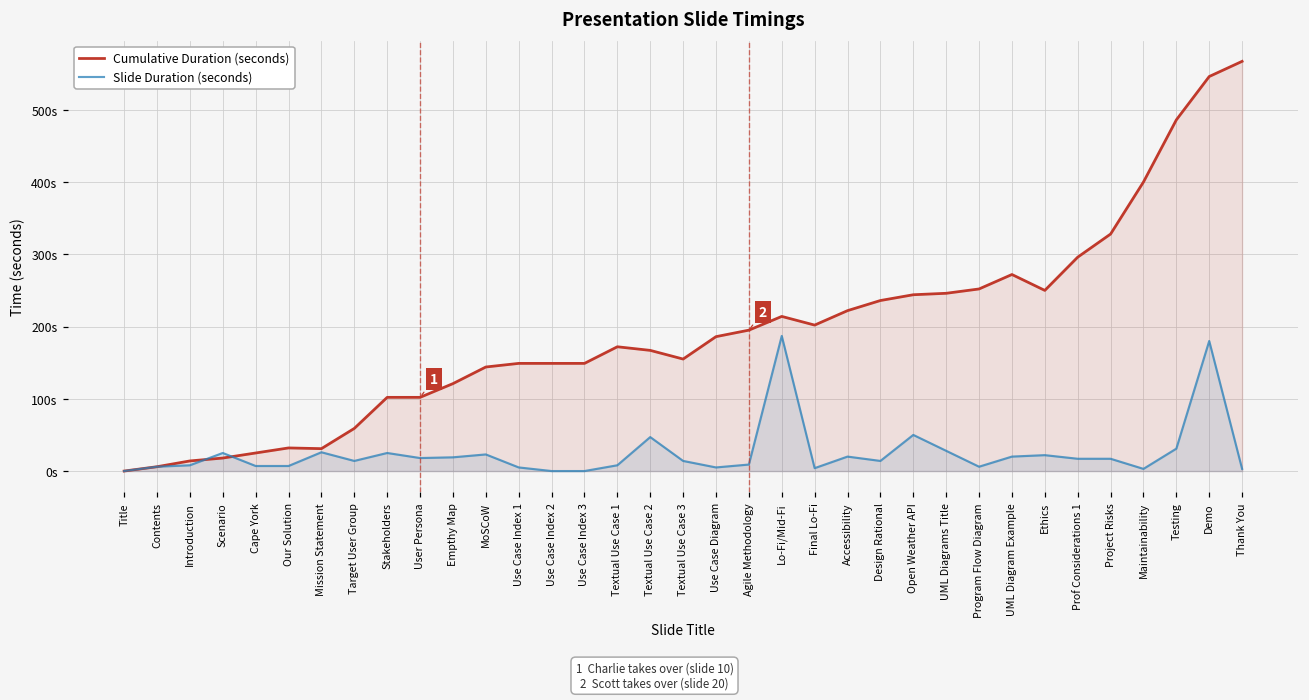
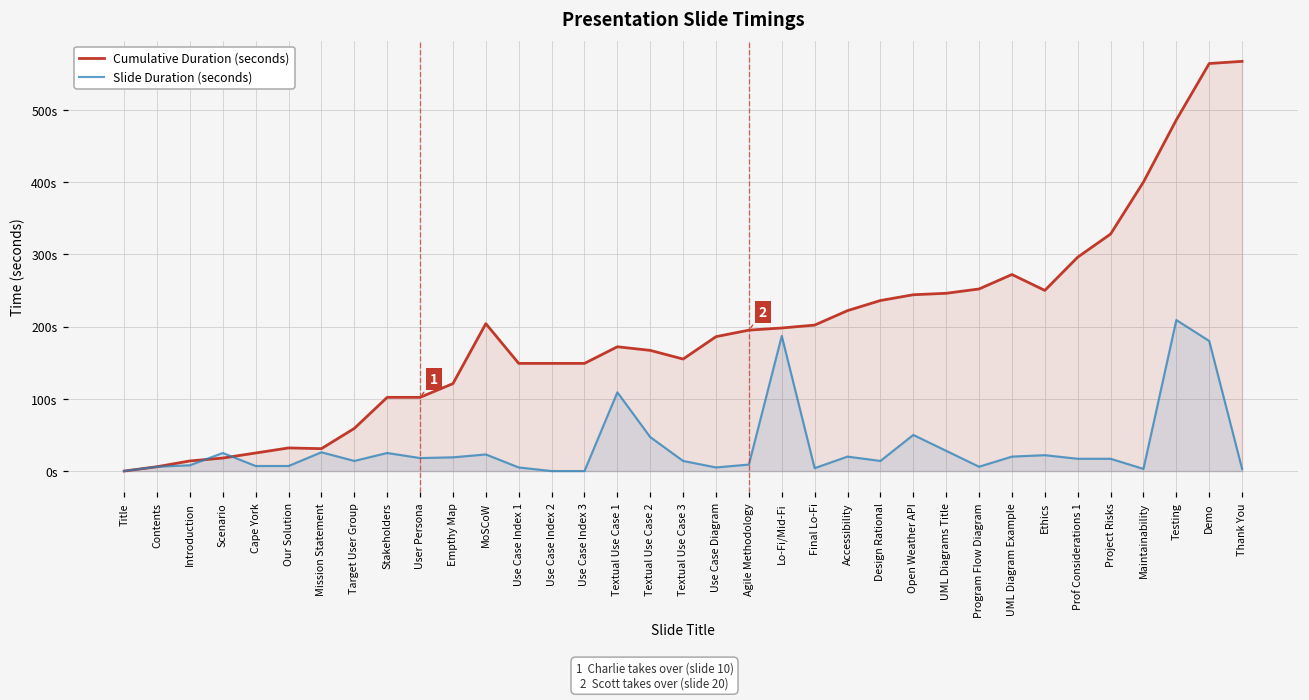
  {
    "Cumulative Duration (seconds)": {
      "Introduction": "10s",
      "Scenario": "20s",
      "Cape York": "30s",
      "Our Solution": "30s",
      "Mission Statement": "30s",
      "Target User Group": "60s",
      "Stakeholders": "100s",
      "Empthy Map": "120s",
-     "MoSCoW": "140s",
+     "MoSCoW": "200s",
      "Use Case Index 1": "150s",
      "Use Case Index 2": "150s",
      "Use Case Index 3": "150s",
      "Textual Use Case 1": "170s",
      "Textual Use Case 2": "170s",
      "Textual Use Case 3": "160s",
      "Use Case Diagram": "190s",
-     "Lo-Fi/Mid-Fi": "210s",
+     "Lo-Fi/Mid-Fi": "200s",
      "Final Lo-Fi": "200s",
      "Accessibility": "220s",
      "Design Rational": "240s",
      "Open Weather API": "240s",
      "UML Diagrams Title": "250s",
      "Program Flow Diagram": "250s",
      "UML Diagram Example": "270s",
      "Ethics": "250s",
      "Prof Considerations 1": "300s",
      "Project Risks": "330s",
      "Maintainability": "400s",
      "Testing": "490s",
-     "Demo": "550s",
+     "Demo": "560s",
      "Thank You": "570s"
    },
    "Slide Duration (seconds)": {
      "Introduction": "10s",
      "Scenario": "30s",
      "Cape York": "10s",
      "Our Solution": "10s",
      "Mission Statement": "30s",
      "Target User Group": "10s",
      "Stakeholders": "30s",
      "User Persona": "20s",
      "Empthy Map": "20s",
      "MoSCoW": "20s",
      "Use Case Index 1": "10s",
      "Use Case Index 2": "0s",
      "Use Case Index 3": "0s",
-     "Textual Use Case 1": "10s",
+     "Textual Use Case 1": "110s",
      "Textual Use Case 2": "50s",
      "Textual Use Case 3": "10s",
      "Use Case Diagram": "10s",
      "Agile Methodology": "10s",
      "Lo-Fi/Mid-Fi": "190s",
      "Final Lo-Fi": "0s",
      "Accessibility": "20s",
      "Design Rational": "10s",
      "Open Weather API": "50s",
      "UML Diagrams Title": "30s",
      "Program Flow Diagram": "10s",
      "UML Diagram Example": "20s",
      "Ethics": "20s",
      "Prof Considerations 1": "20s",
      "Project Risks": "20s",
      "Maintainability": "0s",
-     "Testing": "30s",
+     "Testing": "210s",
      "Demo": "180s",
      "Thank You": "0s"
    }
  }
